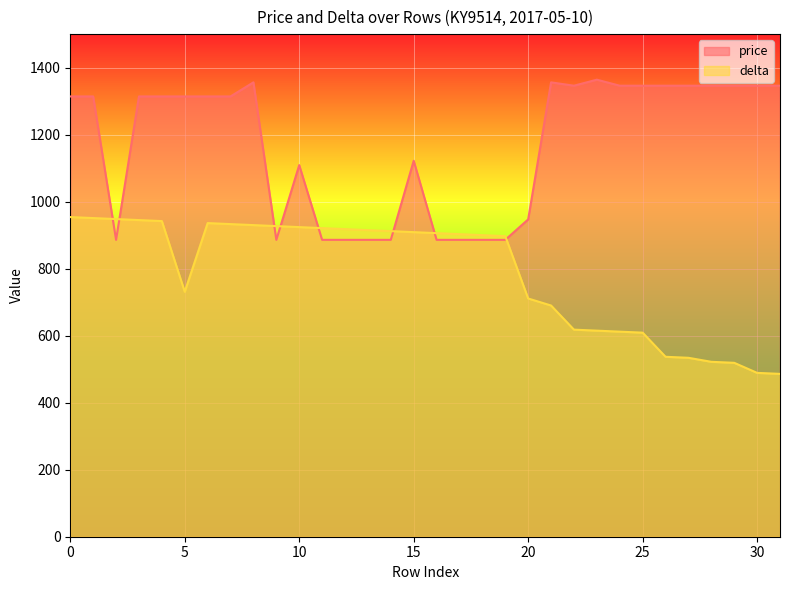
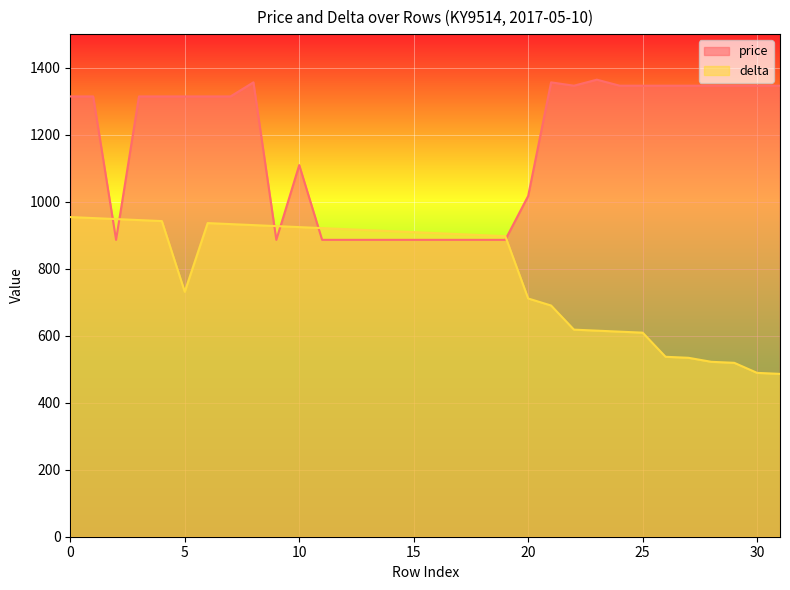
  {
    "price": {
      "0": 1310,
      "5": 1310,
      "10": 1110,
-     "15": 1120,
-     "20": 950,
+     "15": 890,
+     "20": 1020,
      "25": 1350,
      "30": 1350
    },
    "delta": {
      "0": 950,
      "5": 730,
      "10": 920,
      "15": 910,
      "20": 710,
      "25": 610,
      "30": 490
    }
  }
